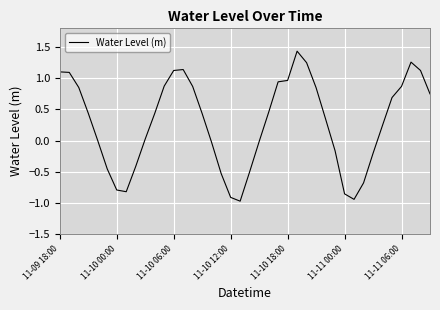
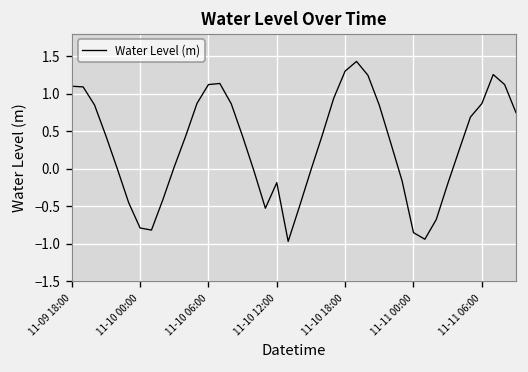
  {
    "11-09 18:00": 1.1,
    "11-10 00:00": -0.8,
    "11-10 06:00": 1.1,
-   "11-10 12:00": -0.9,
-   "11-10 18:00": 1.0,
+   "11-10 12:00": -0.2,
+   "11-10 18:00": 1.3,
    "11-11 00:00": -0.9,
    "11-11 06:00": 0.9
  }
